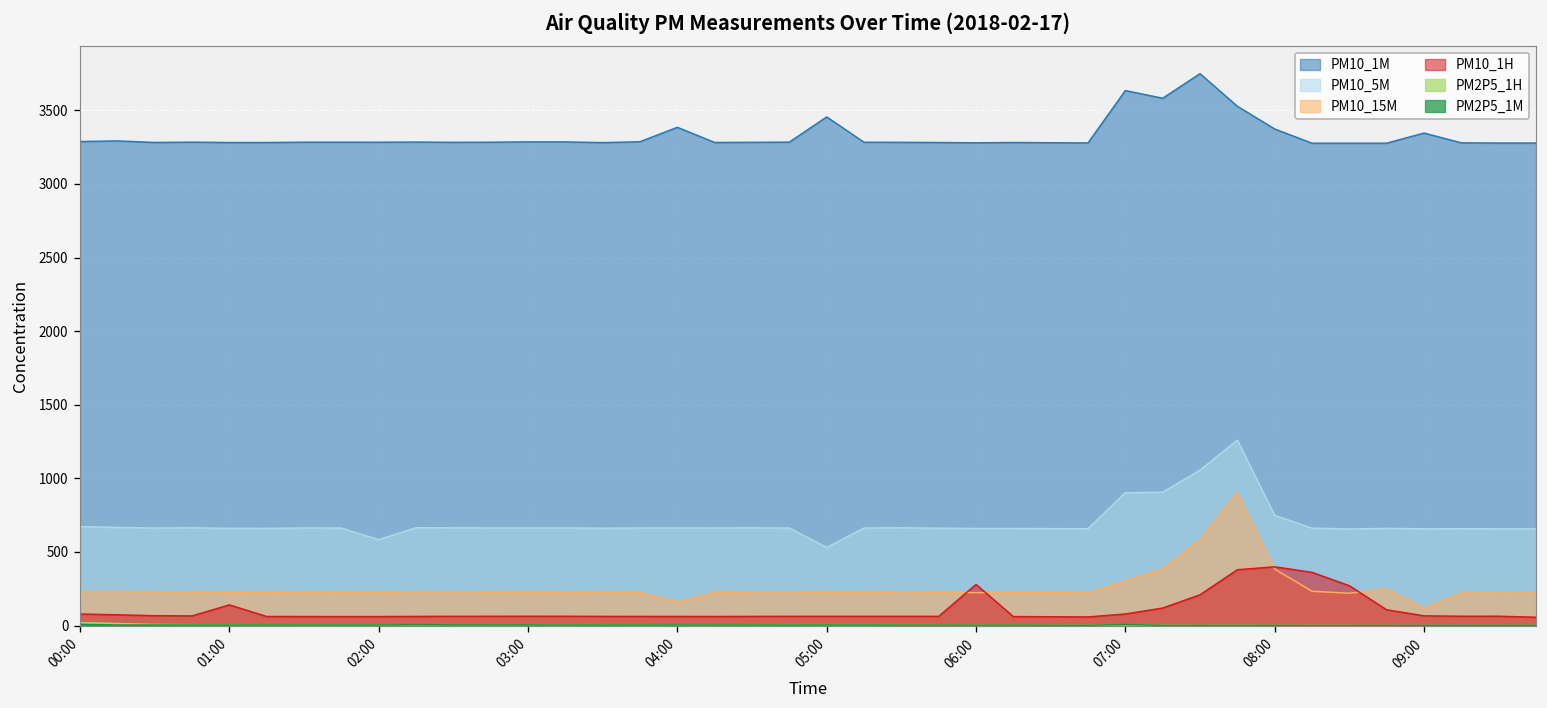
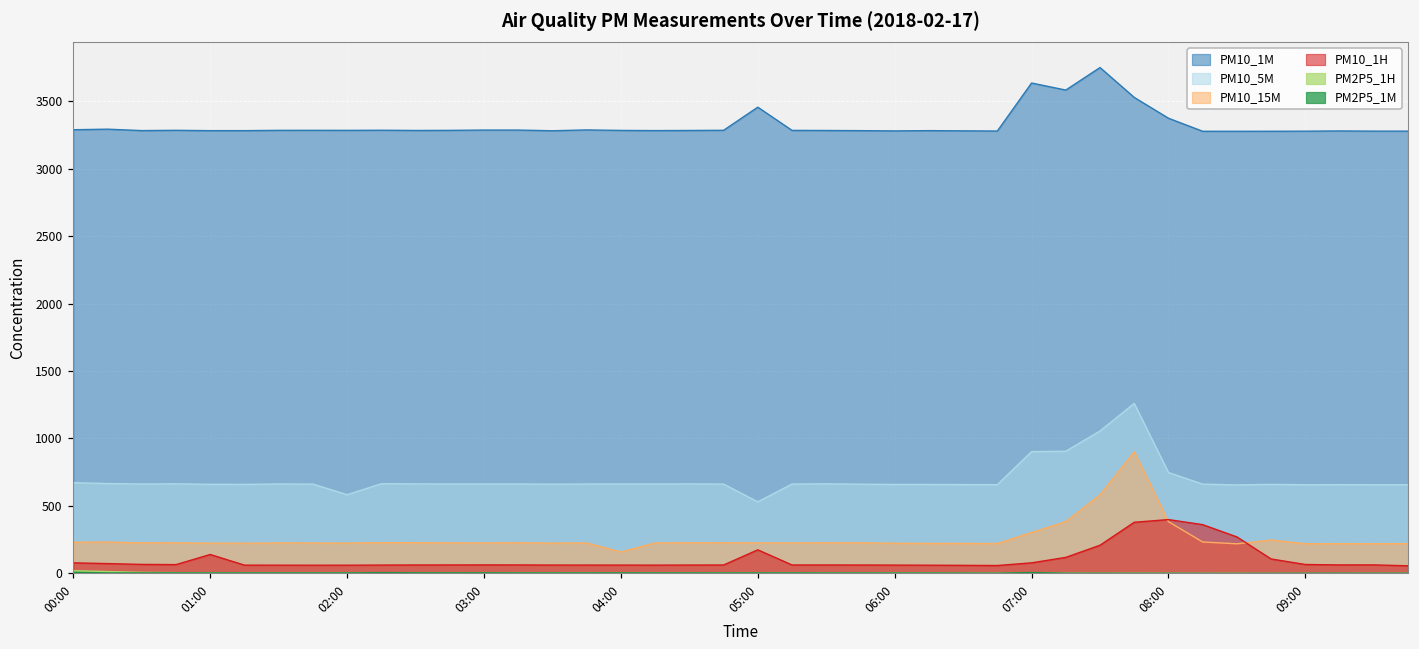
  {
    "PM10_1M": {
      "00:00": 3290,
      "01:00": 3280,
      "02:00": 3280,
      "03:00": 3290,
-     "04:00": 3390,
+     "04:00": 3280,
      "05:00": 3460,
      "06:00": 3280,
      "07:00": 3630,
      "08:00": 3370,
-     "09:00": 3350
+     "09:00": 3280
    },
    "PM10_5M": {
      "00:00": 670,
      "01:00": 660,
      "02:00": 580,
      "03:00": 660,
      "04:00": 660,
      "05:00": 530,
      "06:00": 660,
      "07:00": 900,
      "08:00": 750,
      "09:00": 660
    },
    "PM10_15M": {
      "00:00": 230,
      "01:00": 220,
      "02:00": 220,
      "03:00": 230,
      "04:00": 160,
      "05:00": 230,
      "06:00": 220,
      "07:00": 300,
-     "09:00": 120
+     "09:00": 220
    },
    "PM10_1H": {
      "00:00": 80,
      "01:00": 140,
      "02:00": 60,
      "03:00": 60,
      "04:00": 60,
-     "05:00": 60,
-     "06:00": 280,
+     "05:00": 170,
+     "06:00": 60,
      "07:00": 80,
      "09:00": 70
    }
  }
